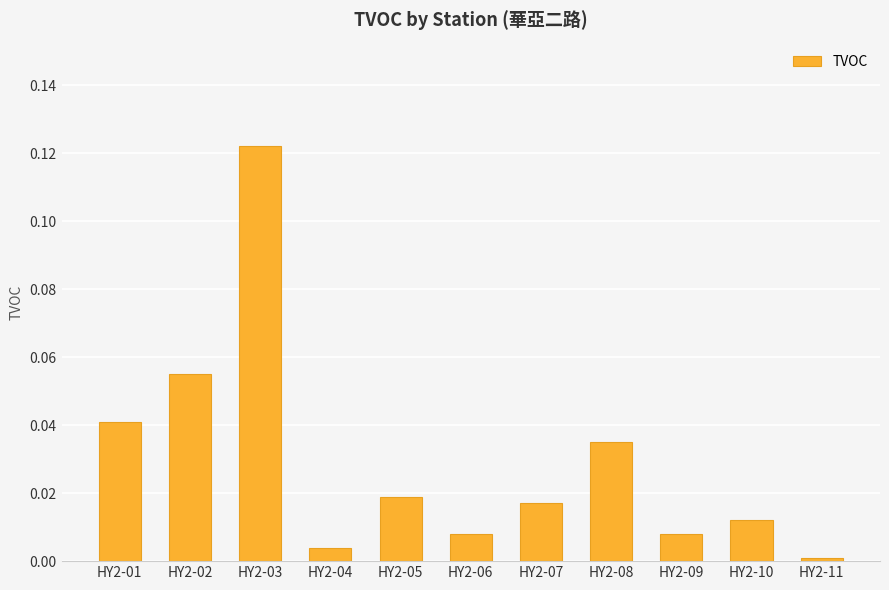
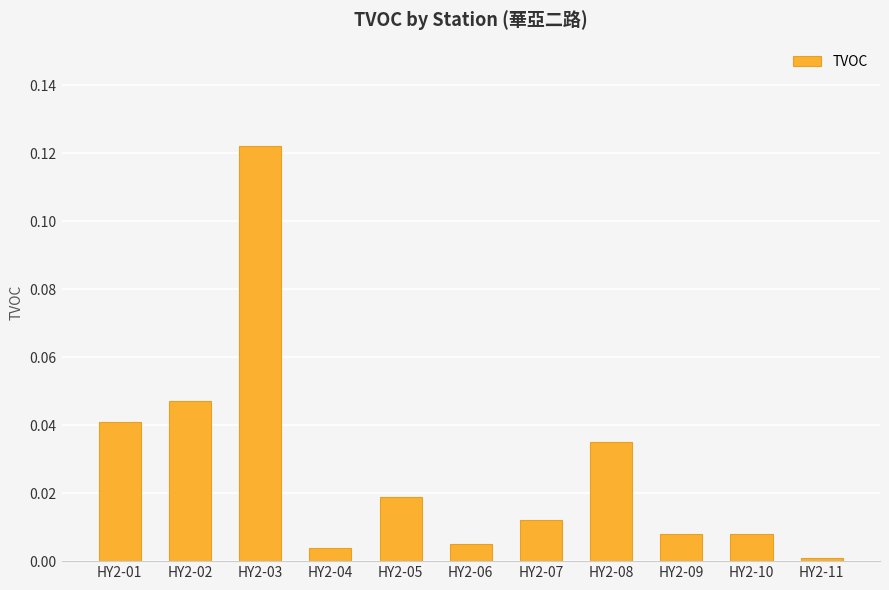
  {
    "HY2-01": 0.041,
-   "HY2-02": 0.055,
+   "HY2-02": 0.047,
    "HY2-03": 0.122,
    "HY2-04": 0.004,
    "HY2-05": 0.019,
-   "HY2-06": 0.008,
-   "HY2-07": 0.017,
+   "HY2-06": 0.005,
+   "HY2-07": 0.012,
    "HY2-08": 0.035,
    "HY2-09": 0.008,
-   "HY2-10": 0.012,
+   "HY2-10": 0.008,
    "HY2-11": 0.001
  }
